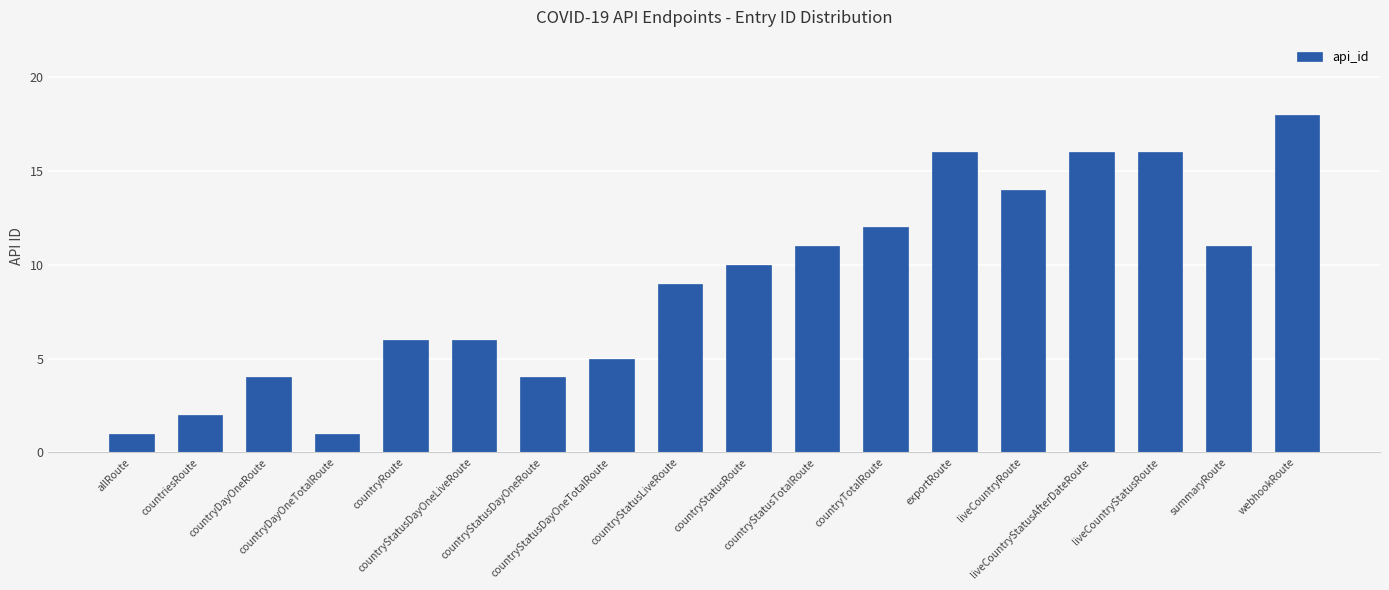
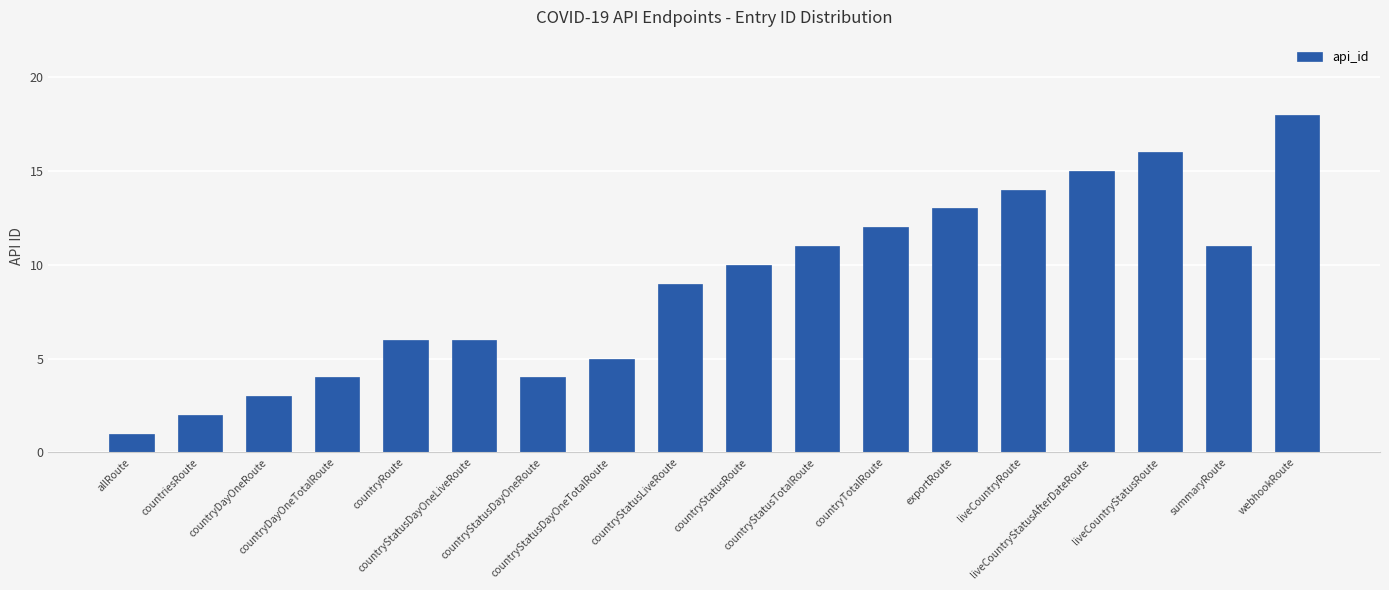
  {
    "allRoute": 1,
    "countriesRoute": 2,
-   "countryDayOneRoute": 4,
-   "countryDayOneTotalRoute": 1,
+   "countryDayOneRoute": 3,
+   "countryDayOneTotalRoute": 4,
    "countryRoute": 6,
    "countryStatusDayOneLiveRoute": 6,
    "countryStatusDayOneRoute": 4,
    "countryStatusDayOneTotalRoute": 5,
    "countryStatusLiveRoute": 9,
    "countryStatusRoute": 10,
    "countryStatusTotalRoute": 11,
    "countryTotalRoute": 12,
-   "exportRoute": 16,
+   "exportRoute": 13,
    "liveCountryRoute": 14,
-   "liveCountryStatusAfterDateRoute": 16,
+   "liveCountryStatusAfterDateRoute": 15,
    "liveCountryStatusRoute": 16,
    "summaryRoute": 11,
    "webhookRoute": 18
  }
